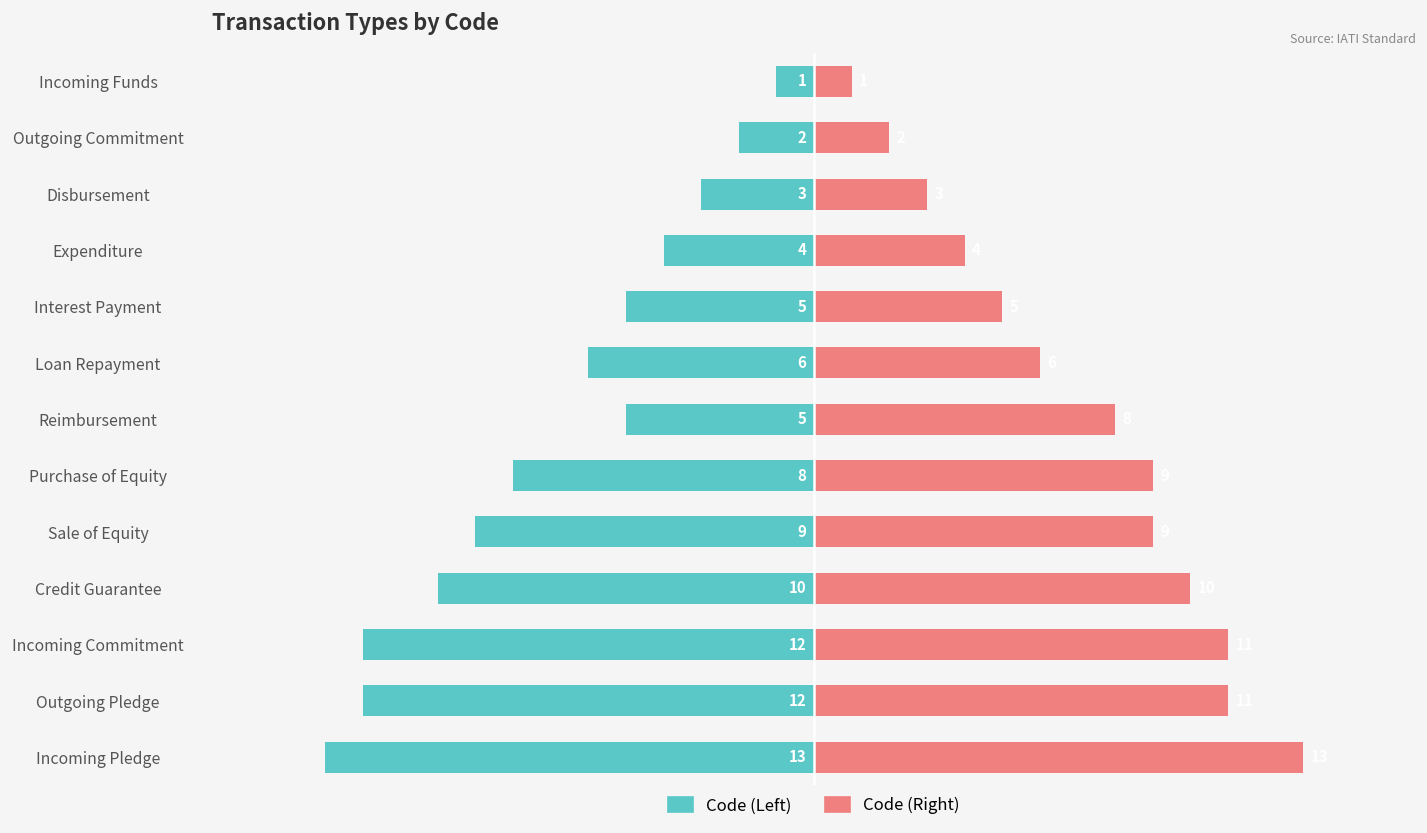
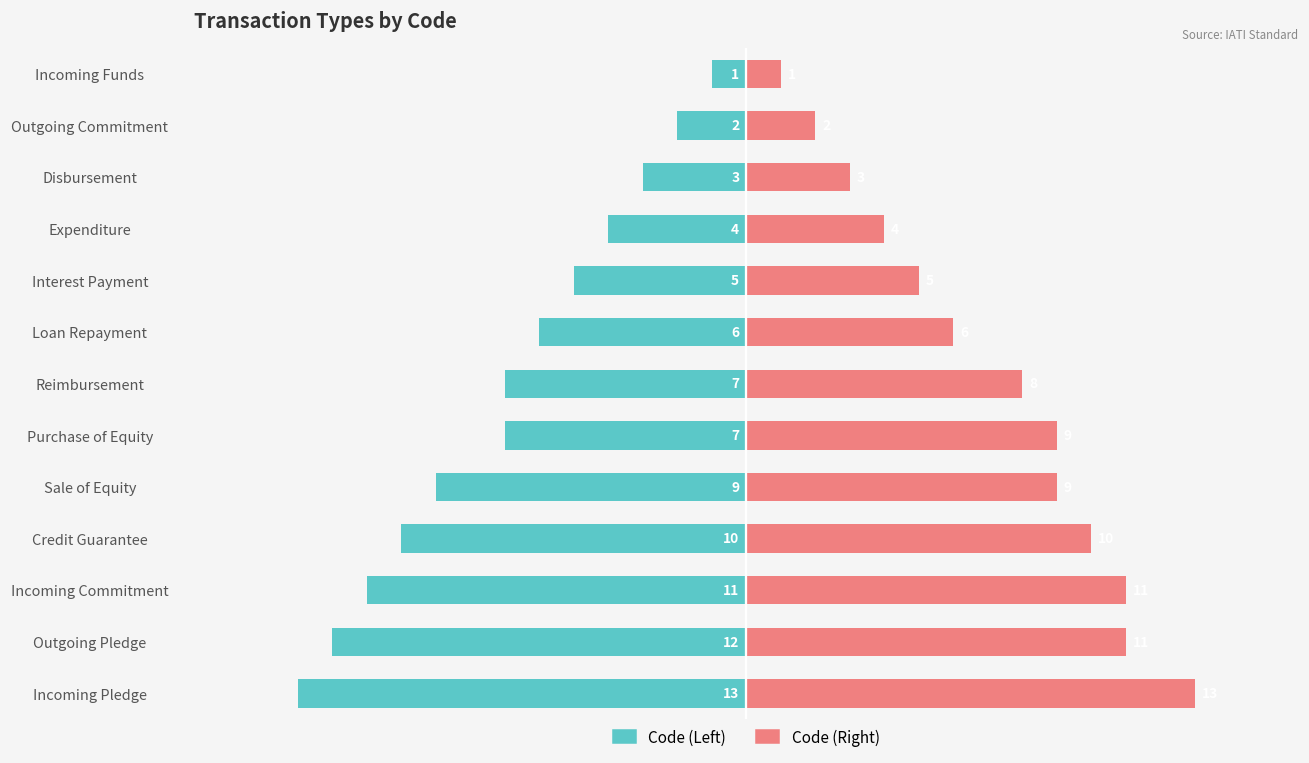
  {
    "Code (Left)": {
-     "Reimbursement": 5,
-     "Purchase of Equity": 8,
-     "Incoming Commitment": 12
+     "Reimbursement": 7,
+     "Purchase of Equity": 7,
+     "Incoming Commitment": 11
    }
  }
